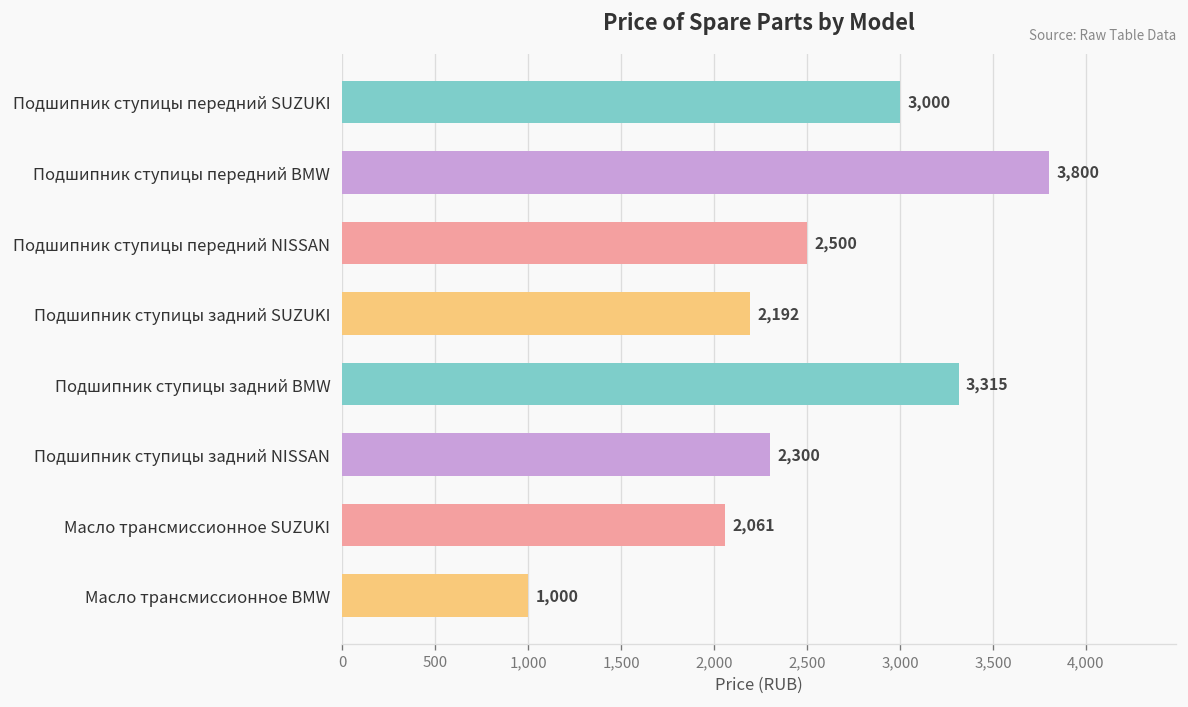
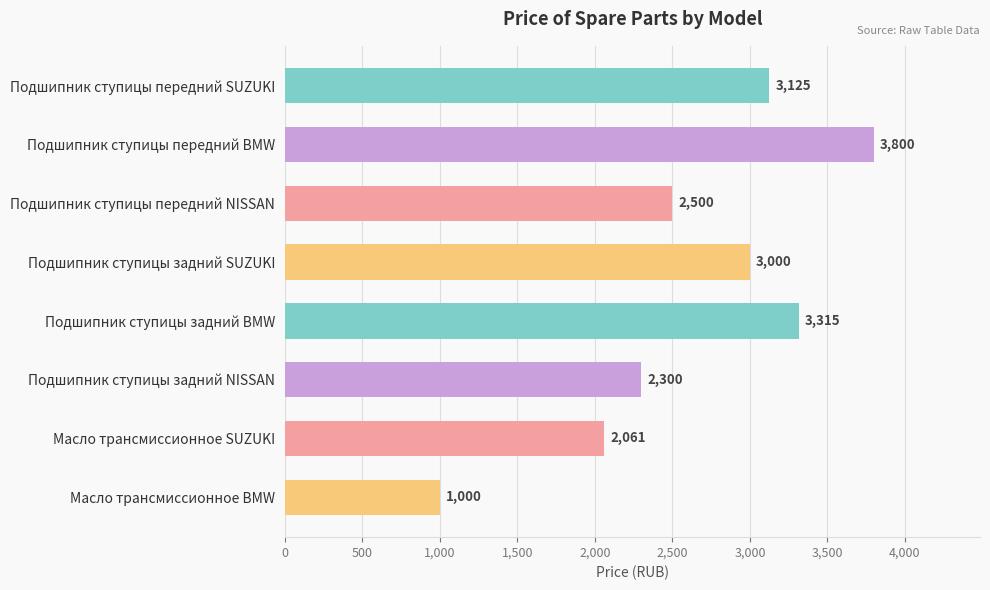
  {
-   "Подшипник ступицы передний SUZUKI": "3,000",
+   "Подшипник ступицы передний SUZUKI": "3,125",
    "Подшипник ступицы передний BMW": "3,800",
    "Подшипник ступицы передний NISSAN": "2,500",
-   "Подшипник ступицы задний SUZUKI": "2,192",
+   "Подшипник ступицы задний SUZUKI": "3,000",
    "Подшипник ступицы задний BMW": "3,315",
    "Подшипник ступицы задний NISSAN": "2,300",
    "Масло трансмиссионное SUZUKI": "2,061",
    "Масло трансмиссионное BMW": "1,000"
  }
